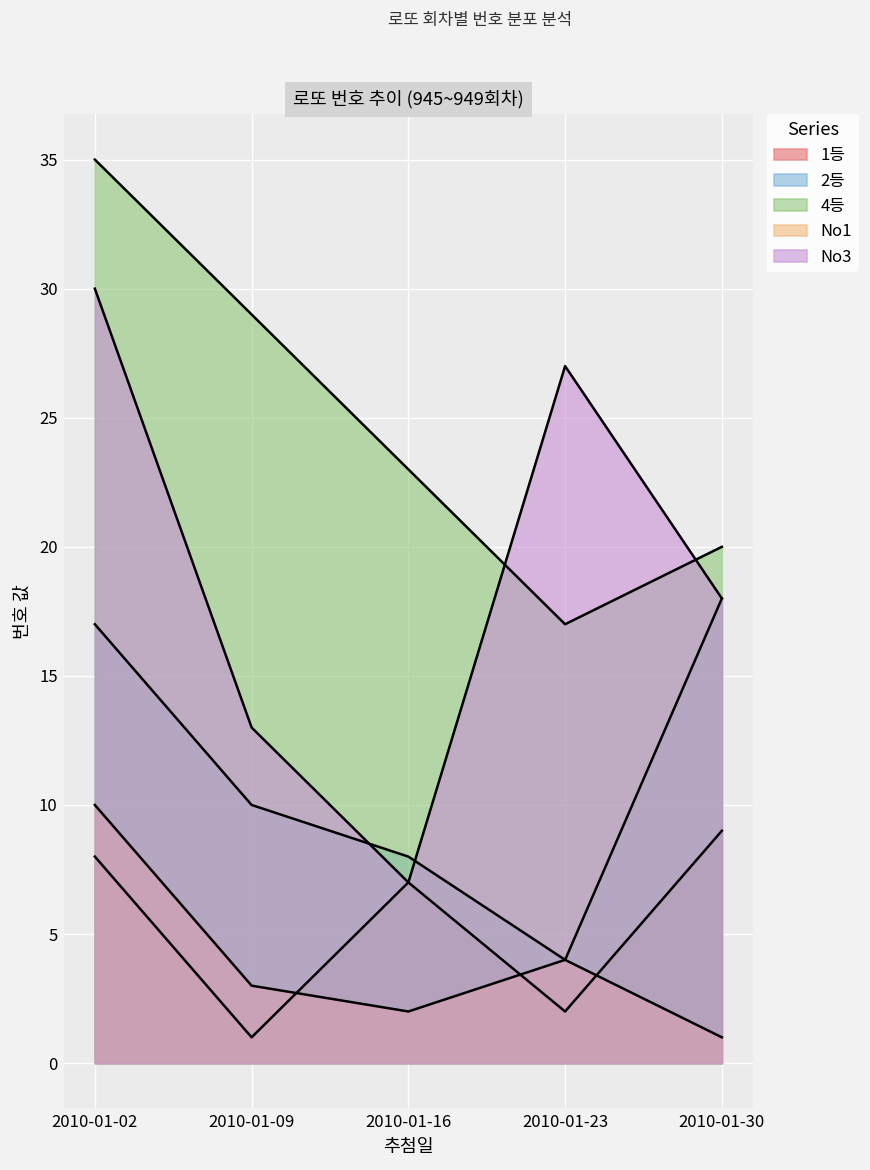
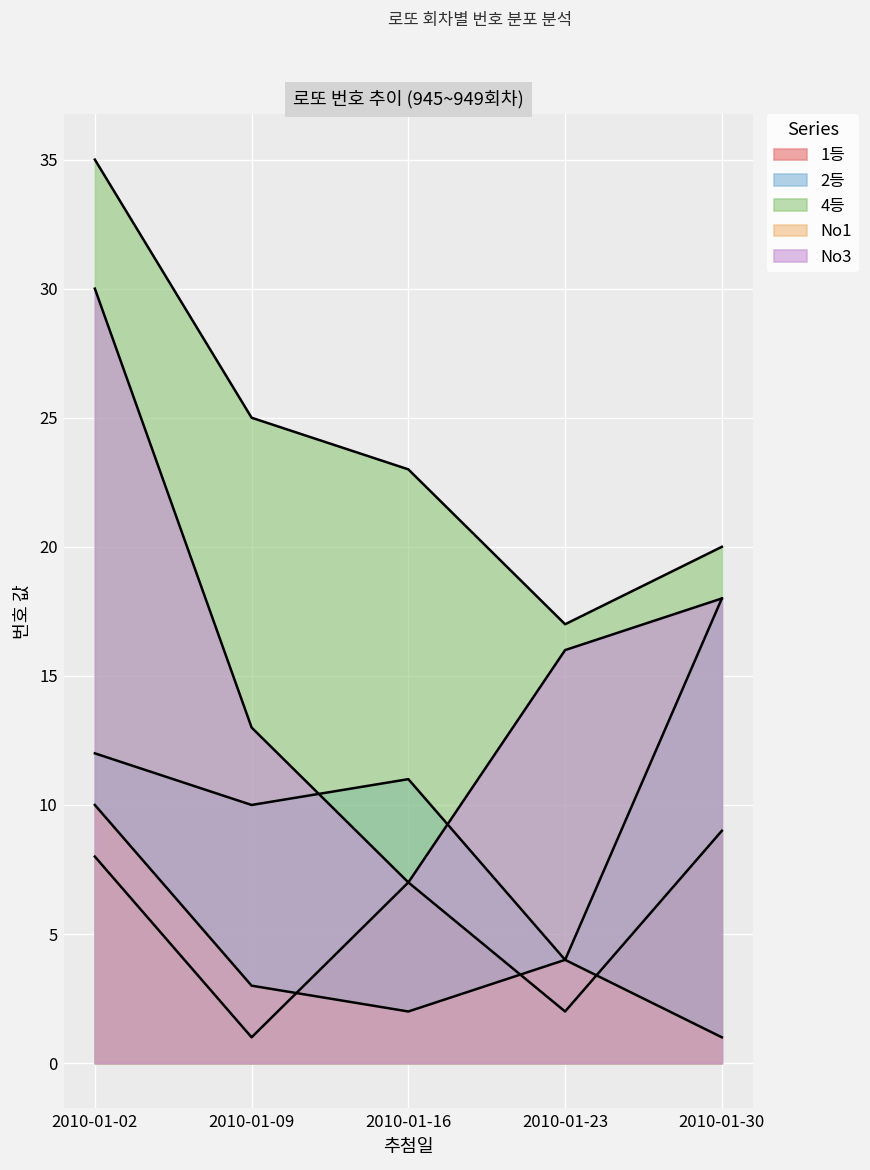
  {
    "2등": {
-     "2010-01-02": 17,
+     "2010-01-02": 12,
      "2010-01-09": 10,
-     "2010-01-16": 8
+     "2010-01-16": 11
    },
    "4등": {
      "2010-01-02": 35,
-     "2010-01-09": 29,
+     "2010-01-09": 25,
      "2010-01-16": 23,
      "2010-01-23": 17,
      "2010-01-30": 20
    },
    "No3": {
      "2010-01-02": 30,
      "2010-01-09": 13,
-     "2010-01-23": 27
+     "2010-01-23": 16
    }
  }
